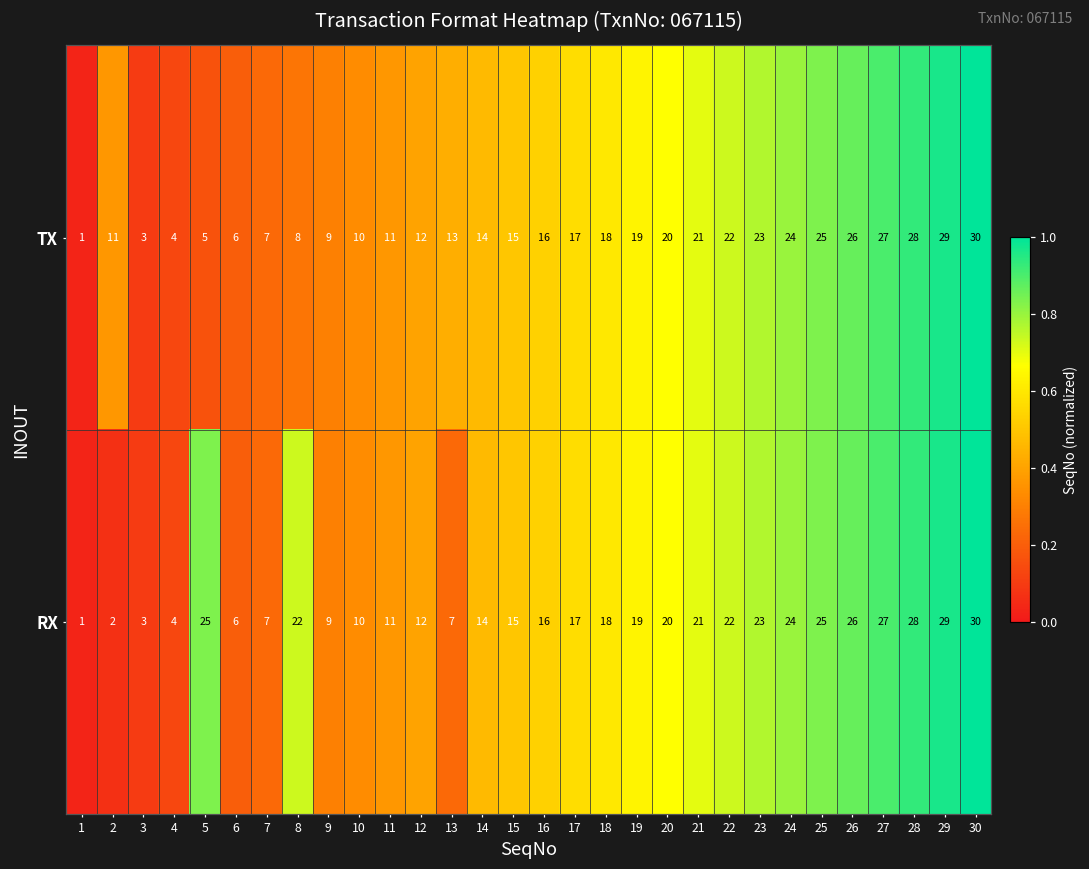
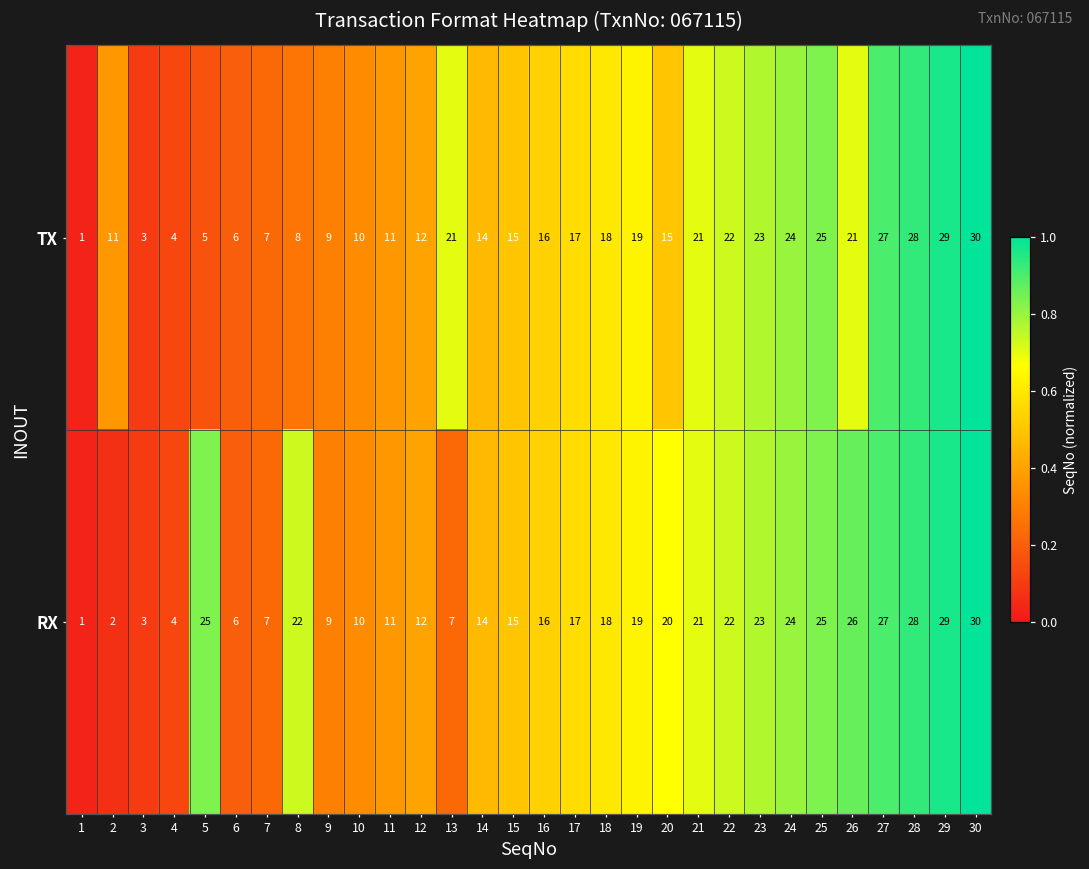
  {
    "TX": {
      "1": 1,
      "2": 11,
      "3": 3,
      "4": 4,
      "5": 5,
      "6": 6,
      "7": 7,
      "8": 8,
      "9": 9,
      "10": 10,
      "11": 11,
      "12": 12,
-     "13": 13,
+     "13": 21,
      "14": 14,
      "15": 15,
      "16": 16,
      "17": 17,
      "18": 18,
      "19": 19,
-     "20": 20,
+     "20": 15,
      "21": 21,
      "22": 22,
      "23": 23,
      "24": 24,
      "25": 25,
-     "26": 26,
+     "26": 21,
      "27": 27,
      "28": 28,
      "29": 29,
      "30": 30
    },
    "RX": {
      "1": 1,
      "2": 2,
      "3": 3,
      "4": 4,
      "5": 25,
      "6": 6,
      "7": 7,
      "8": 22,
      "9": 9,
      "10": 10,
      "11": 11,
      "12": 12,
      "13": 7,
      "14": 14,
      "15": 15,
      "16": 16,
      "17": 17,
      "18": 18,
      "19": 19,
      "20": 20,
      "21": 21,
      "22": 22,
      "23": 23,
      "24": 24,
      "25": 25,
      "26": 26,
      "27": 27,
      "28": 28,
      "29": 29,
      "30": 30
    }
  }
